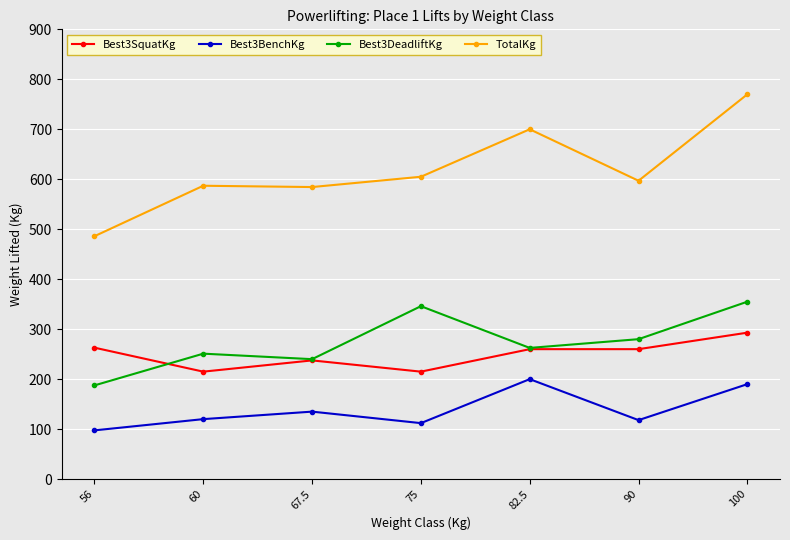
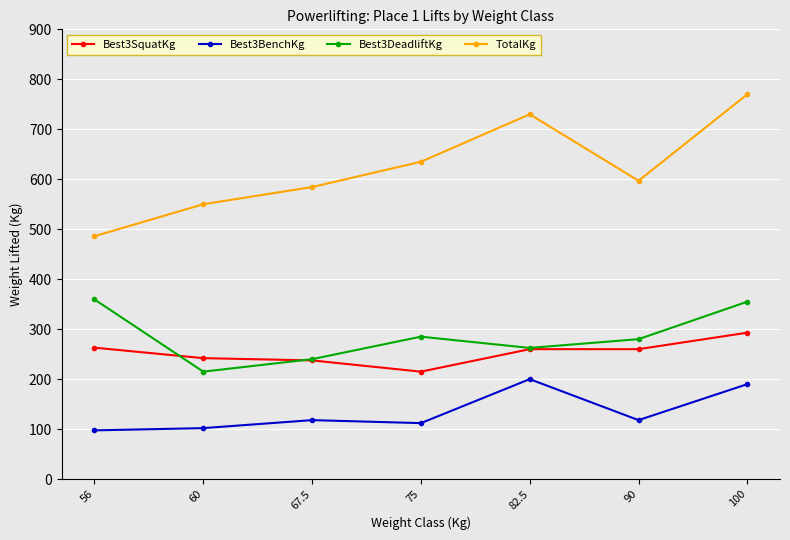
  {
    "Best3SquatKg": {
      "56": 260,
-     "60": 220,
+     "60": 240,
      "75": 220,
      "90": 260,
      "100": 290
    },
    "Best3BenchKg": {
      "56": 100,
-     "60": 120,
-     "67.5": 140,
+     "60": 100,
+     "67.5": 120,
      "75": 110,
      "82.5": 200,
      "90": 120,
      "100": 190
    },
    "Best3DeadliftKg": {
-     "56": 190,
-     "60": 250,
-     "75": 350,
+     "56": 360,
+     "60": 220,
+     "75": 290,
      "90": 280,
      "100": 360
    },
    "TotalKg": {
      "56": 490,
-     "60": 590,
+     "60": 550,
      "67.5": 580,
-     "75": 610,
-     "82.5": 700,
+     "75": 640,
+     "82.5": 730,
      "90": 600,
      "100": 770
    }
  }
